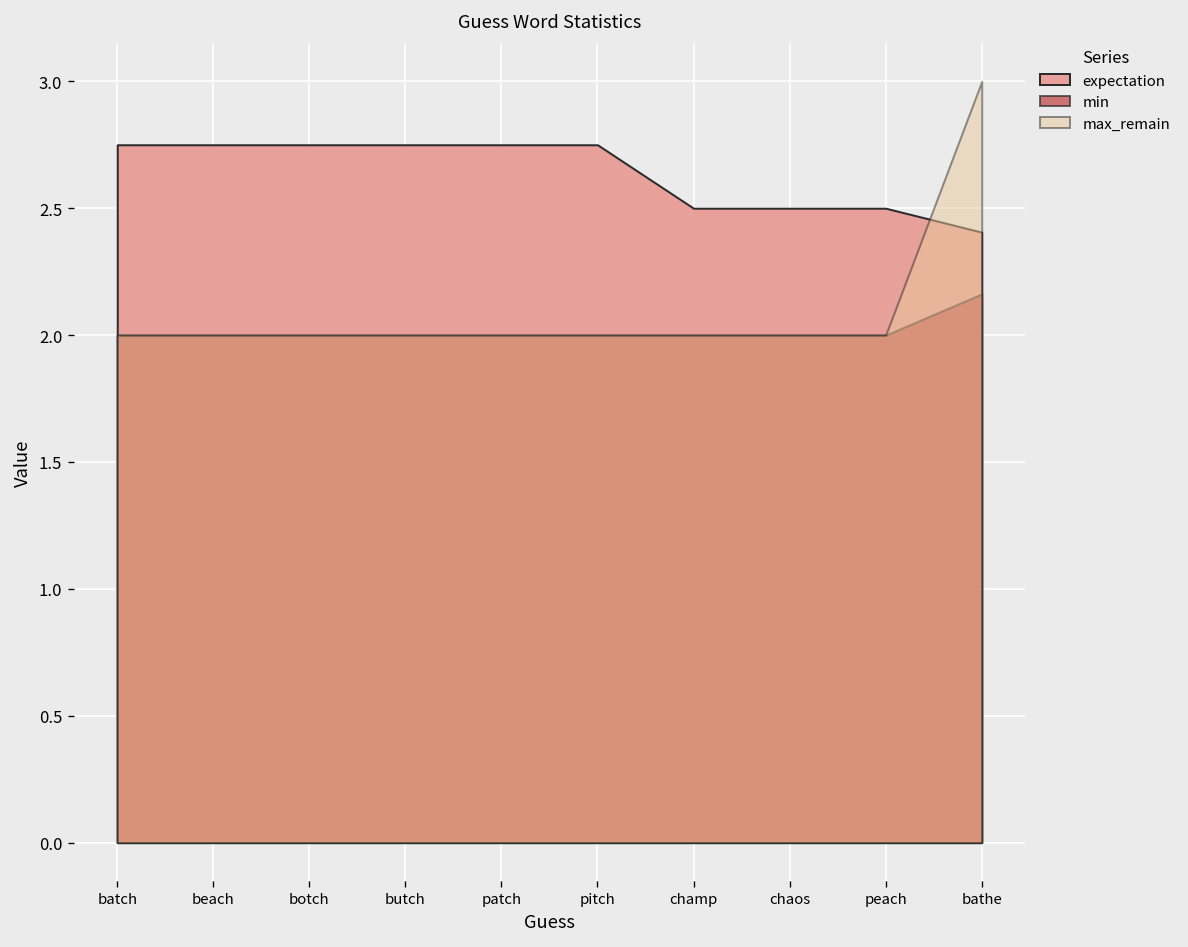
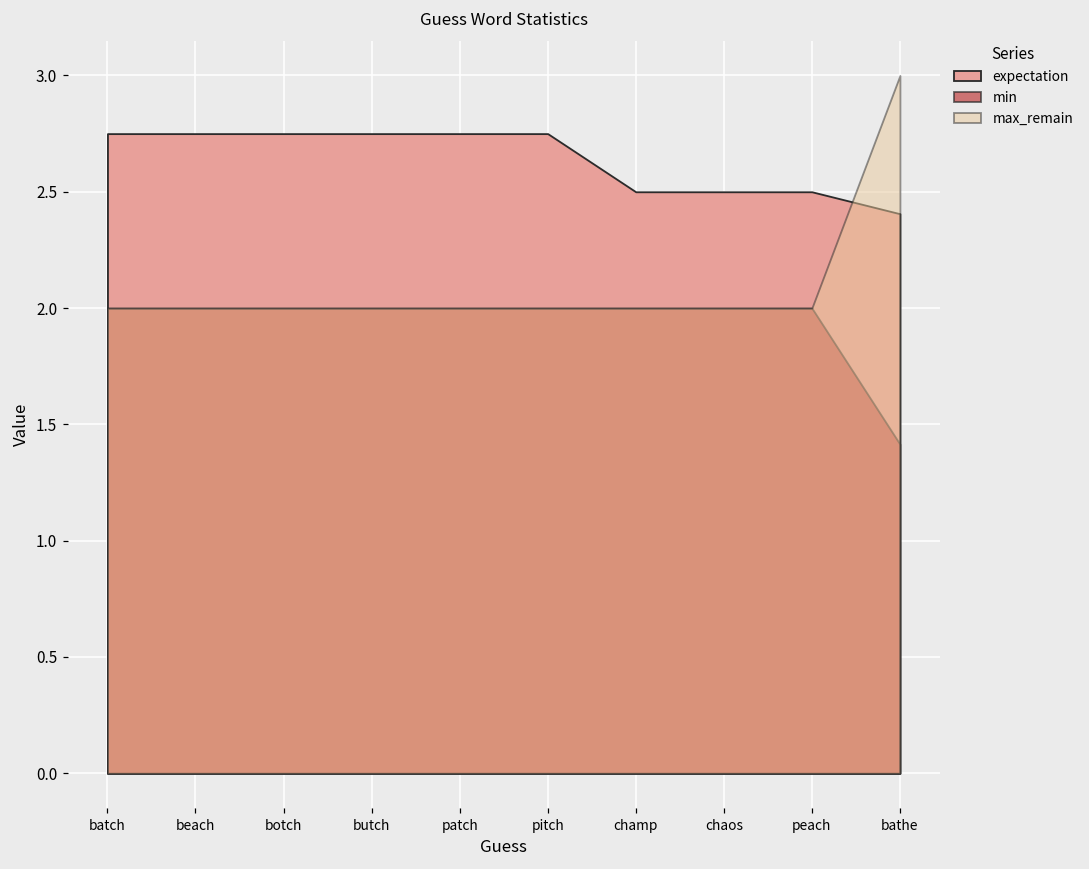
  {
    "min": {
-     "bathe": 2.16
+     "bathe": 1.42
    }
  }
